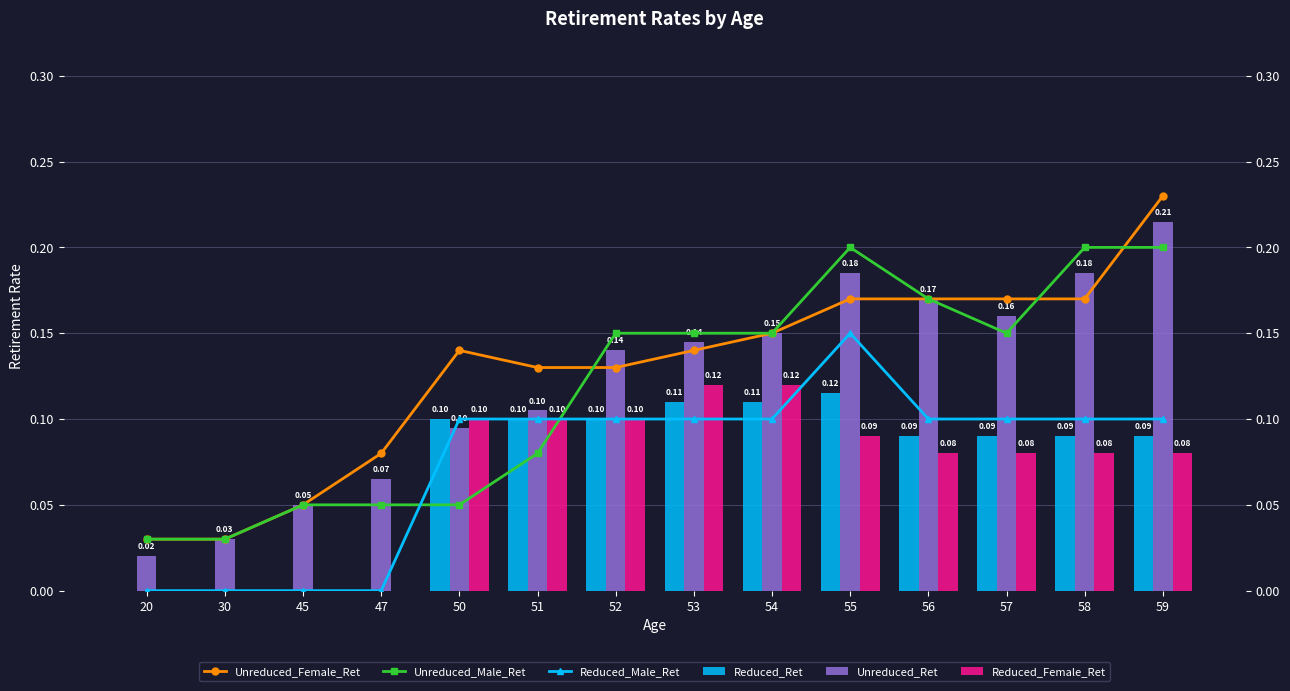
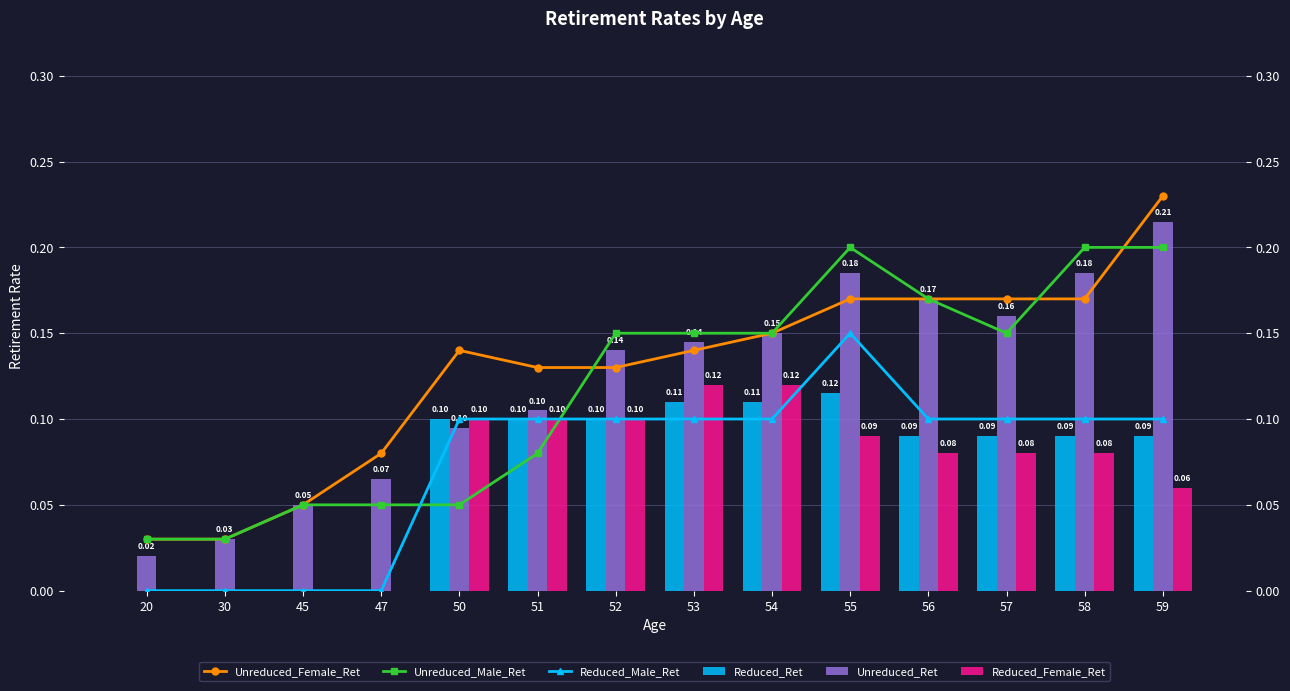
  {
    "Unreduced_Female_Ret": {
      "47": 0.080,
      "50": 0.140,
      "51": 0.130,
      "52": 0.130,
      "55": 0.170,
      "58": 0.170,
      "59": 0.230
    },
    "Unreduced_Ret": {
      "20": 0.02,
      "30": 0.03,
      "45": 0.05,
      "47": 0.07,
      "51": 0.10,
      "52": 0.14,
      "54": 0.15,
      "55": 0.18,
      "56": 0.17,
      "57": 0.16,
      "58": 0.18,
      "59": 0.21
    },
    "Unreduced_Male_Ret": {
      "47": 0.050,
      "50": 0.050,
      "51": 0.080,
      "55": 0.200,
      "57": 0.150,
      "58": 0.200,
      "59": 0.200
    },
    "Reduced_Female_Ret": {
      "50": 0.10,
      "51": 0.10,
      "52": 0.10,
      "53": 0.12,
      "54": 0.12,
      "55": 0.09,
      "56": 0.08,
      "57": 0.08,
      "58": 0.08,
-     "59": 0.08
+     "59": 0.06
    }
  }
